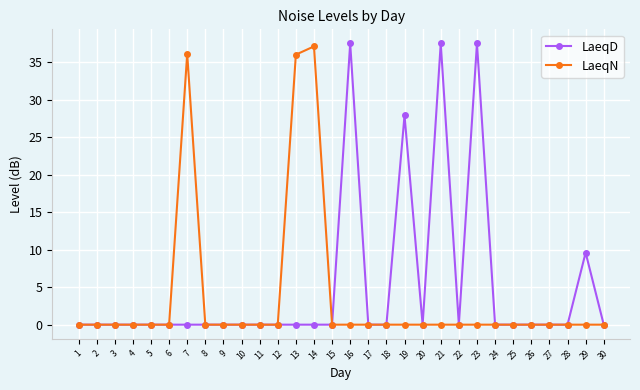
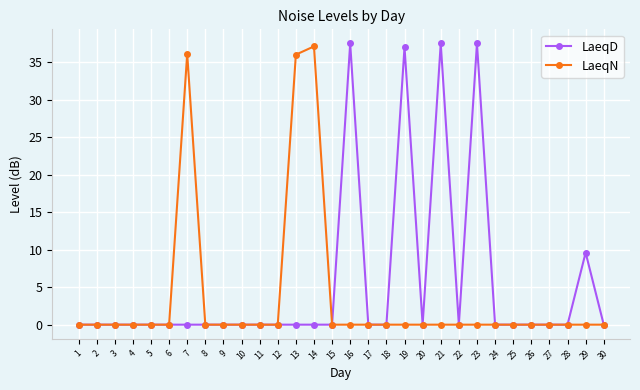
  {
    "LaeqD": {
      "7": 0,
      "13": 0,
      "14": 0,
      "16": 38,
-     "19": 28,
+     "19": 37,
      "21": 38,
      "23": 38,
      "29": 10
    },
    "LaeqN": {
      "7": 36,
      "13": 36,
      "14": 37,
      "16": 0,
      "19": 0,
      "21": 0,
      "23": 0,
      "29": 0
    }
  }
